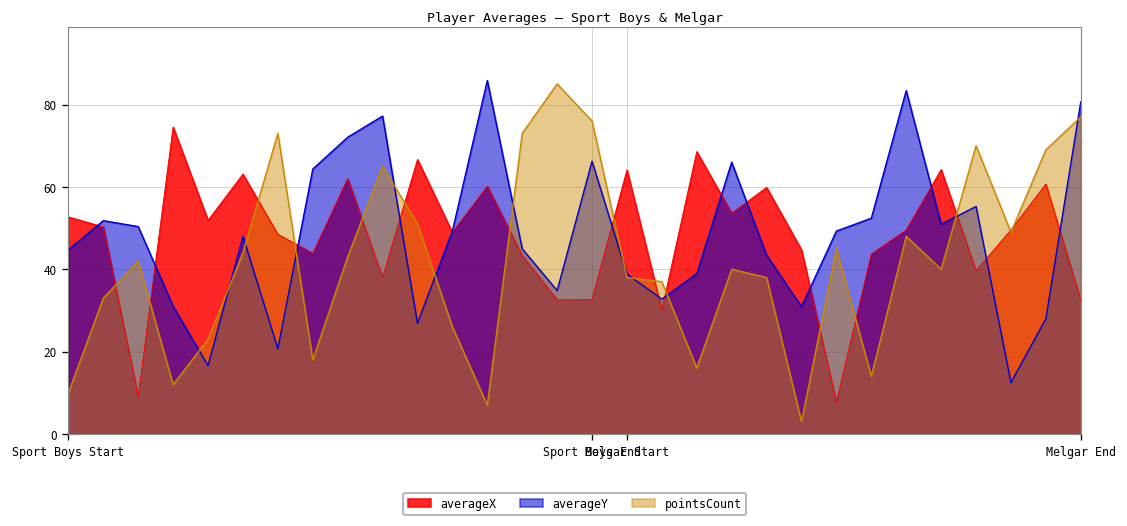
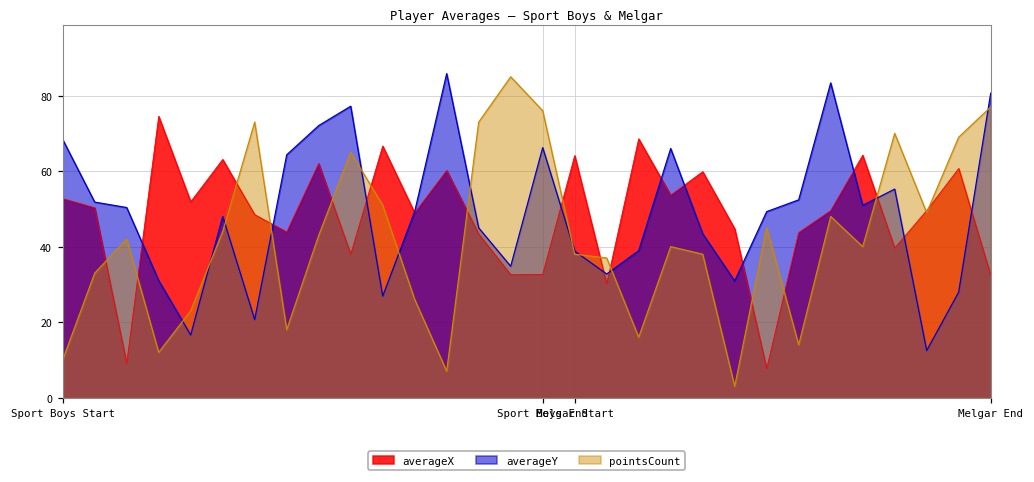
  {
    "averageX": {
      "Sport Boys Start": 53,
      "Melgar End": 32
    },
    "averageY": {
-     "Sport Boys Start": 45,
+     "Sport Boys Start": 68,
      "Melgar End": 81
    },
    "pointsCount": {
      "Sport Boys Start": 10,
      "Melgar End": 77
    }
  }
